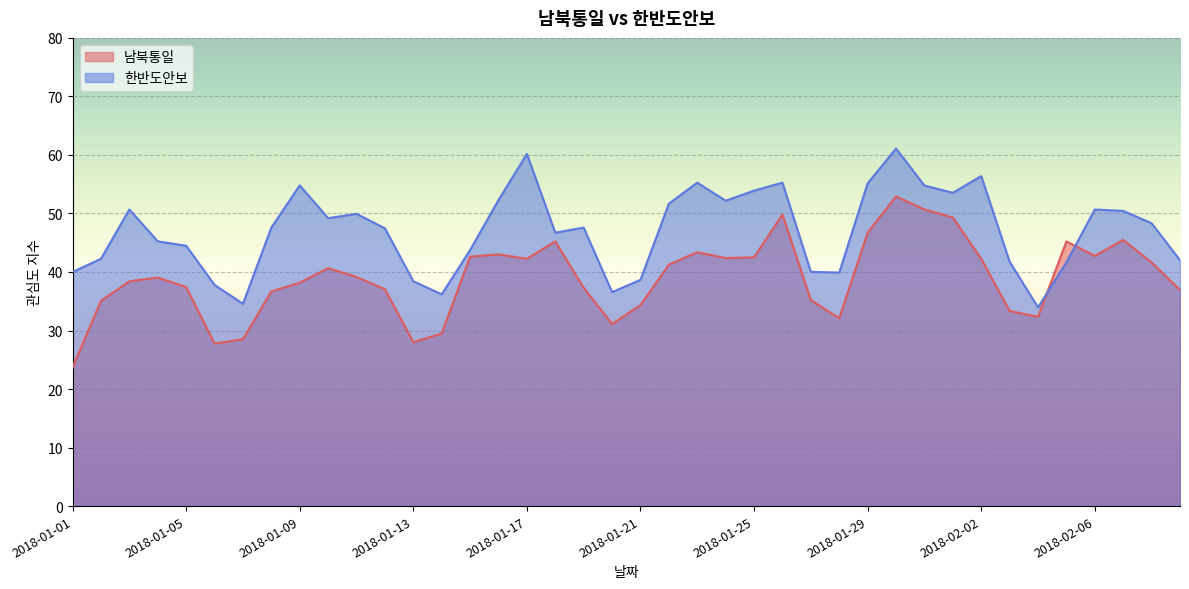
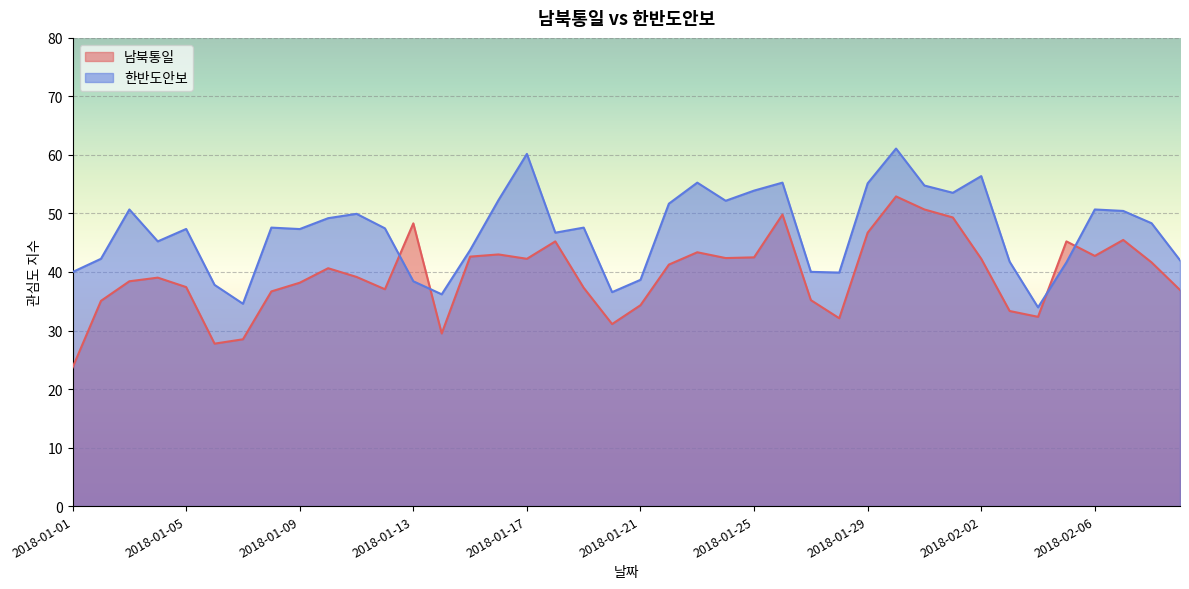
  {
    "남북통일": {
      "2018-01-01": 24,
      "2018-01-05": 37,
      "2018-01-09": 38,
-     "2018-01-13": 28,
+     "2018-01-13": 48,
      "2018-01-17": 42,
      "2018-01-21": 34,
      "2018-01-25": 43,
      "2018-01-29": 47,
      "2018-02-02": 42,
      "2018-02-06": 43
    },
    "한반도안보": {
      "2018-01-01": 40,
-     "2018-01-05": 44,
-     "2018-01-09": 55,
+     "2018-01-05": 47,
+     "2018-01-09": 47,
      "2018-01-13": 38,
      "2018-01-17": 60,
      "2018-01-21": 39,
      "2018-01-25": 54,
      "2018-01-29": 55,
      "2018-02-02": 56,
      "2018-02-06": 51
    }
  }
